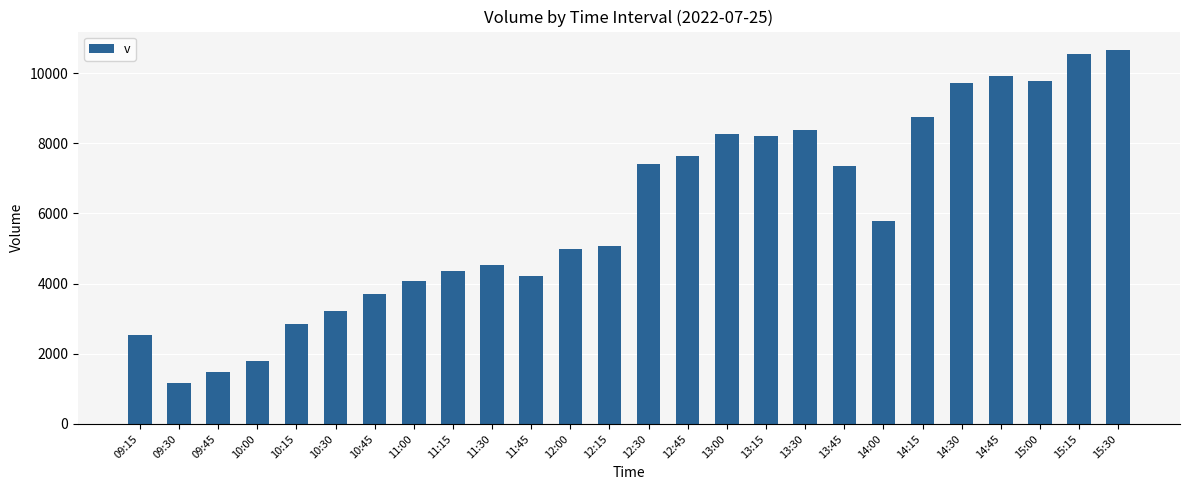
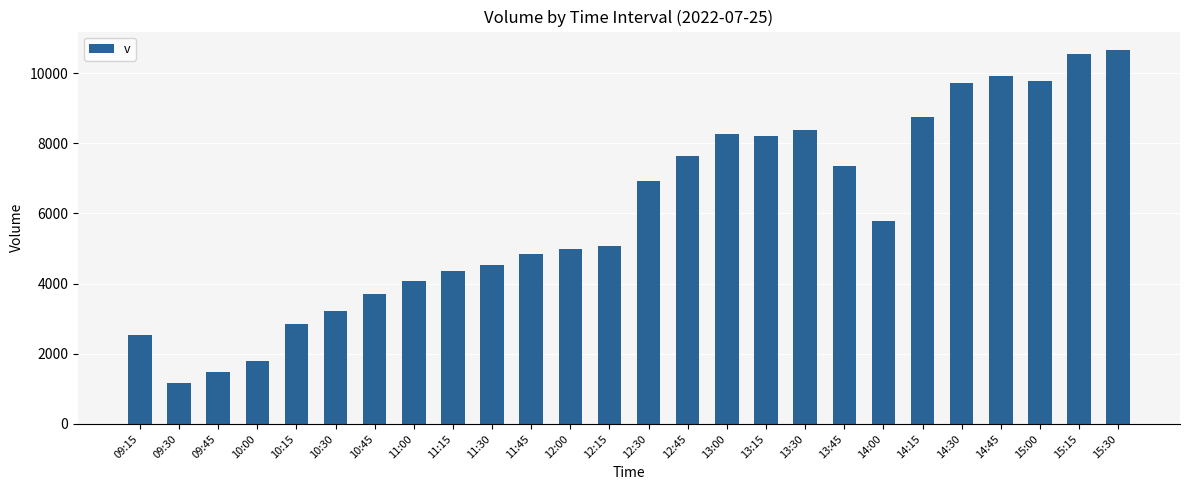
  {
    "09:15": 2500,
    "09:30": 1200,
    "09:45": 1500,
    "10:00": 1800,
    "10:15": 2900,
    "10:30": 3200,
    "10:45": 3700,
    "11:00": 4100,
    "11:15": 4400,
    "11:30": 4500,
-   "11:45": 4200,
+   "11:45": 4800,
    "12:00": 5000,
    "12:15": 5100,
-   "12:30": 7400,
+   "12:30": 6900,
    "12:45": 7600,
    "13:00": 8300,
    "13:15": 8200,
    "13:30": 8400,
    "13:45": 7400,
    "14:00": 5800,
    "14:15": 8700,
    "14:30": 9700,
    "14:45": 9900,
    "15:00": 9800,
    "15:15": 10500,
    "15:30": 10700
  }
